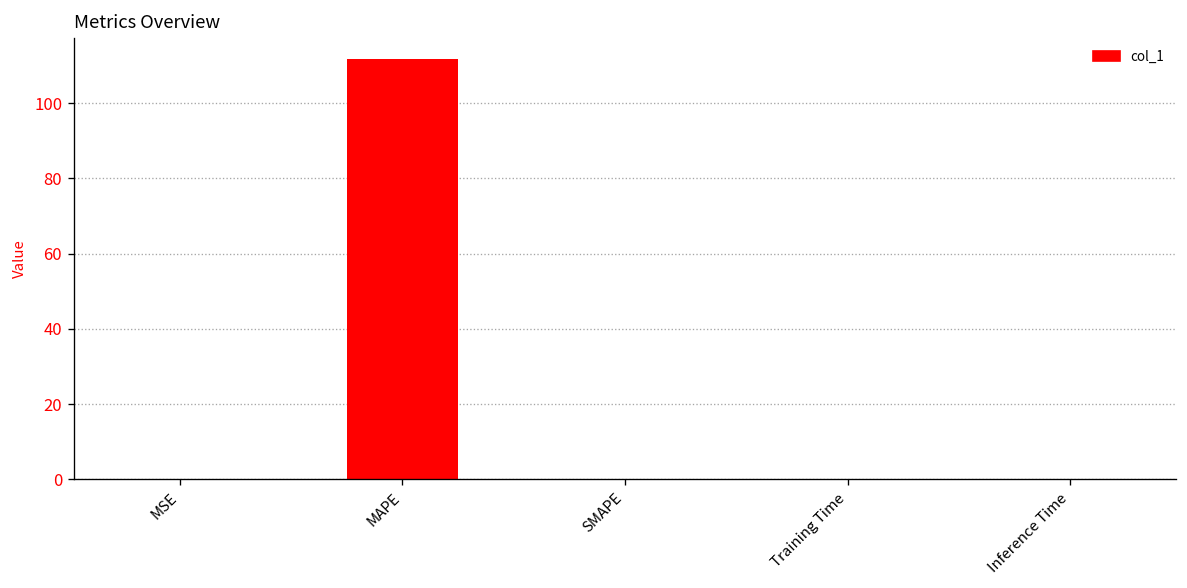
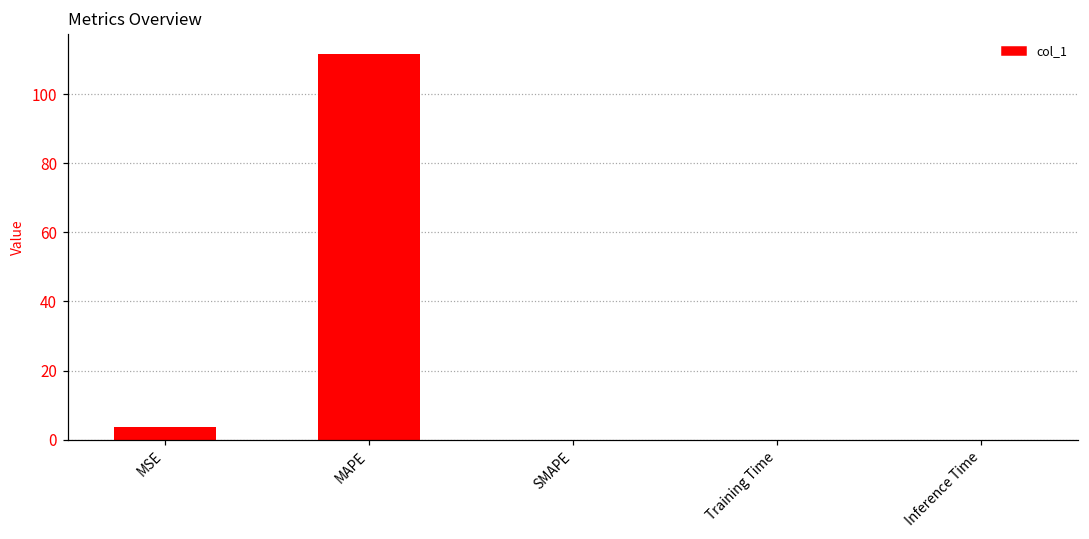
  {
-   "MSE": 0,
+   "MSE": 4,
    "MAPE": 112,
    "SMAPE": 0
  }
